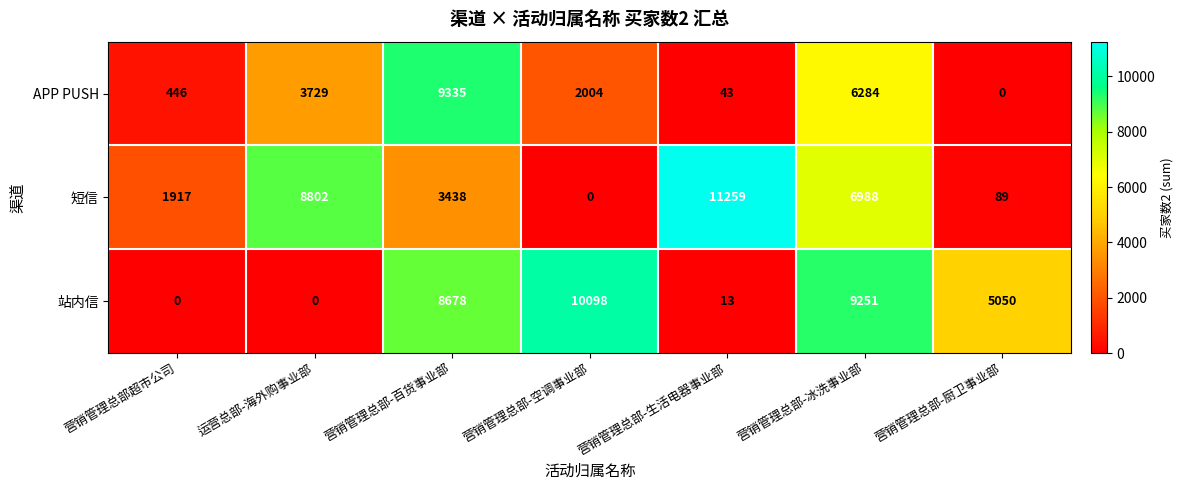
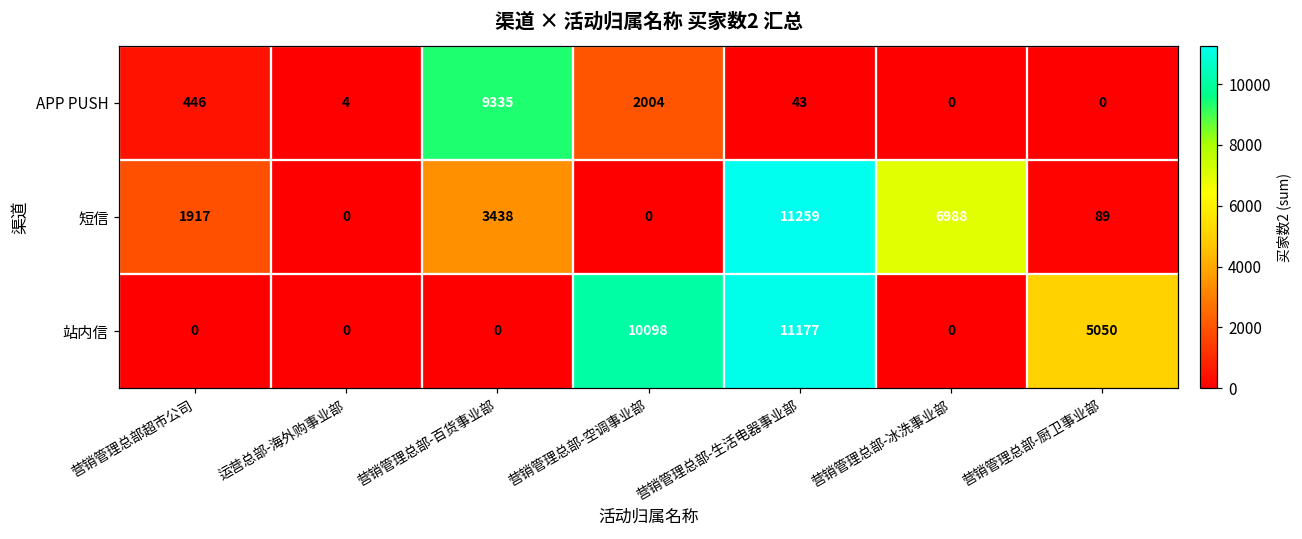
  {
    "APP PUSH": {
      "营销管理总部超市公司": 446,
-     "运营总部-海外购事业部": 3729,
+     "运营总部-海外购事业部": 4,
      "营销管理总部-百货事业部": 9335,
      "营销管理总部-空调事业部": 2004,
      "营销管理总部-生活电器事业部": 43,
-     "营销管理总部-冰洗事业部": 6284,
+     "营销管理总部-冰洗事业部": 0,
      "营销管理总部-厨卫事业部": 0
    },
    "短信": {
      "营销管理总部超市公司": 1917,
-     "运营总部-海外购事业部": 8802,
+     "运营总部-海外购事业部": 0,
      "营销管理总部-百货事业部": 3438,
      "营销管理总部-空调事业部": 0,
      "营销管理总部-生活电器事业部": 11259,
      "营销管理总部-冰洗事业部": 6988,
      "营销管理总部-厨卫事业部": 89
    },
    "站内信": {
      "营销管理总部超市公司": 0,
      "运营总部-海外购事业部": 0,
-     "营销管理总部-百货事业部": 8678,
+     "营销管理总部-百货事业部": 0,
      "营销管理总部-空调事业部": 10098,
-     "营销管理总部-生活电器事业部": 13,
-     "营销管理总部-冰洗事业部": 9251,
+     "营销管理总部-生活电器事业部": 11177,
+     "营销管理总部-冰洗事业部": 0,
      "营销管理总部-厨卫事业部": 5050
    }
  }
